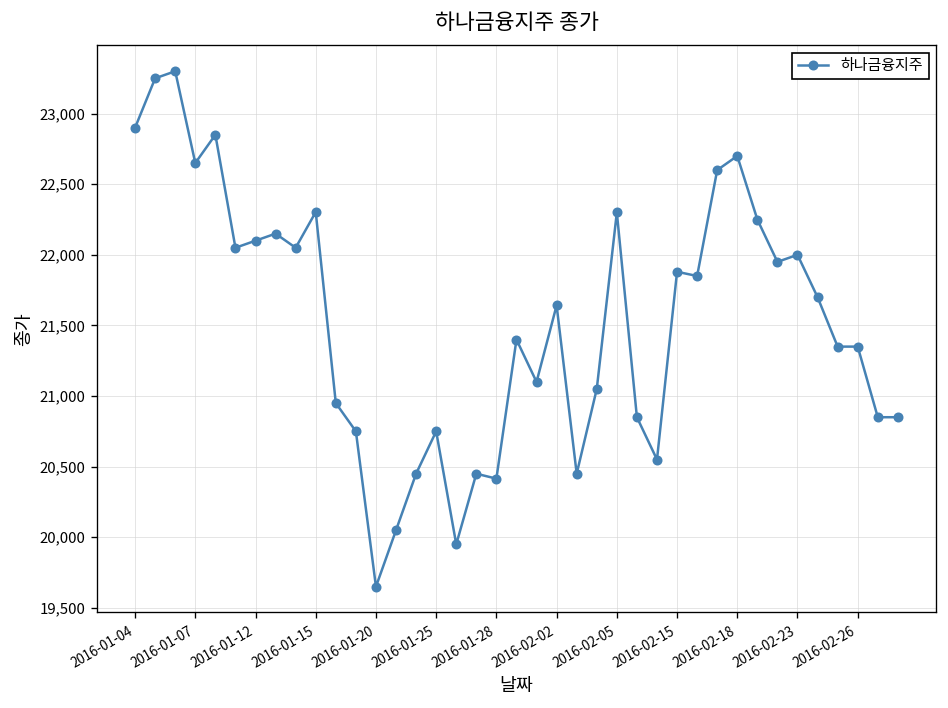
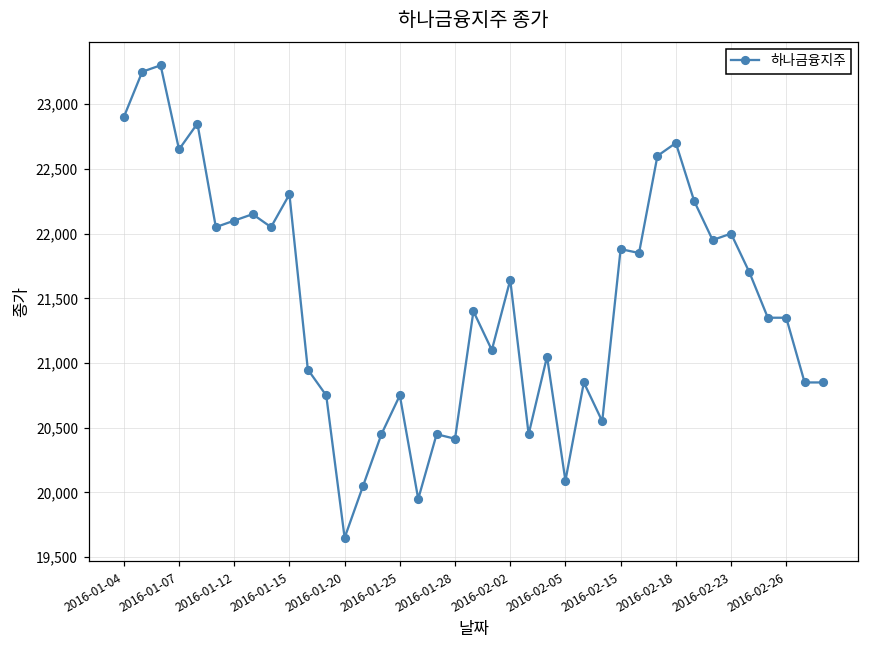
  {
    "2016-01-04": "22,900",
    "2016-01-07": "22,650",
    "2016-01-12": "22,100",
    "2016-01-15": "22,300",
    "2016-01-20": "19,650",
    "2016-01-25": "20,750",
    "2016-01-28": "20,420",
    "2016-02-02": "21,640",
-   "2016-02-05": "22,300",
+   "2016-02-05": "20,090",
    "2016-02-15": "21,880",
    "2016-02-18": "22,700",
    "2016-02-23": "22,000",
    "2016-02-26": "21,350"
  }
